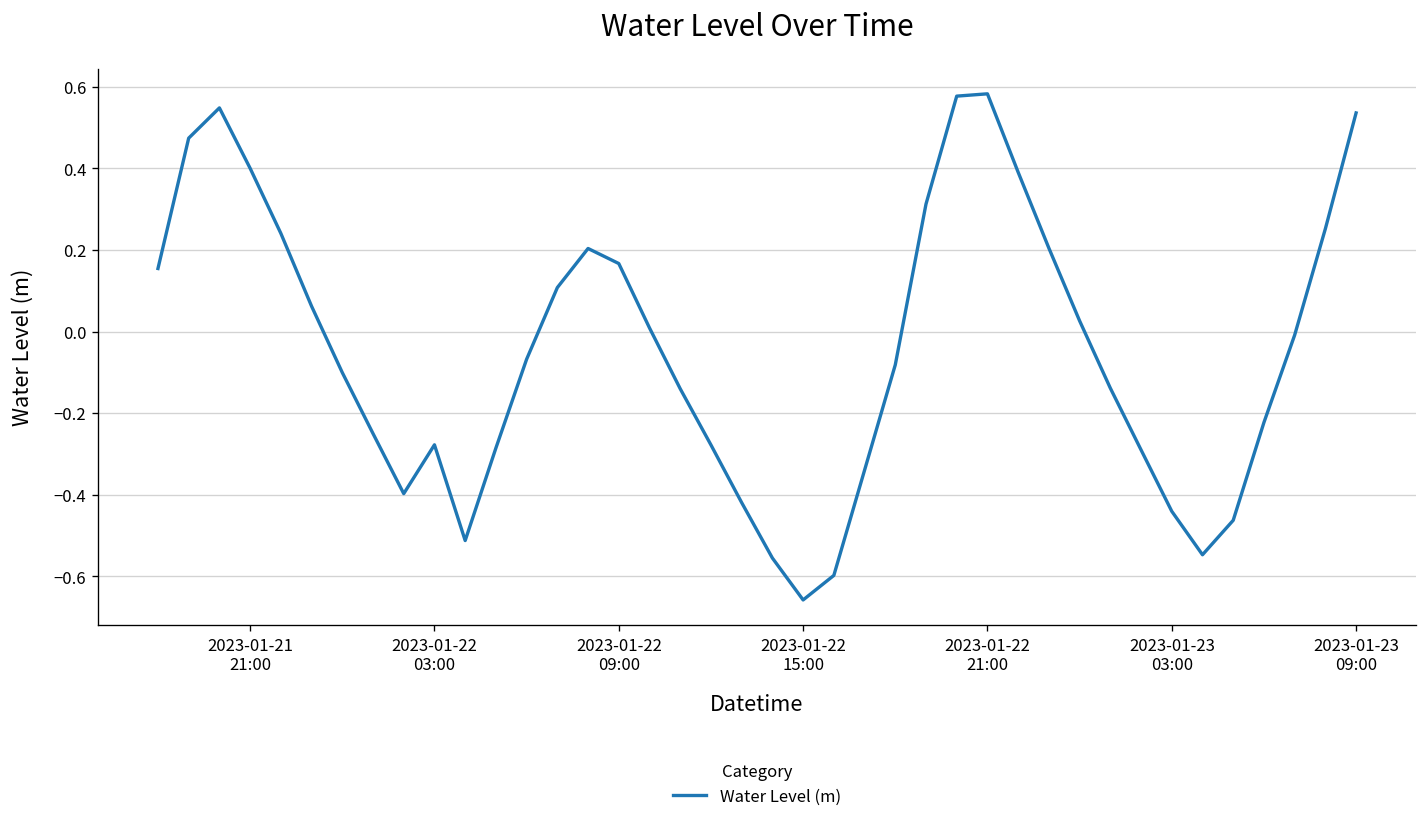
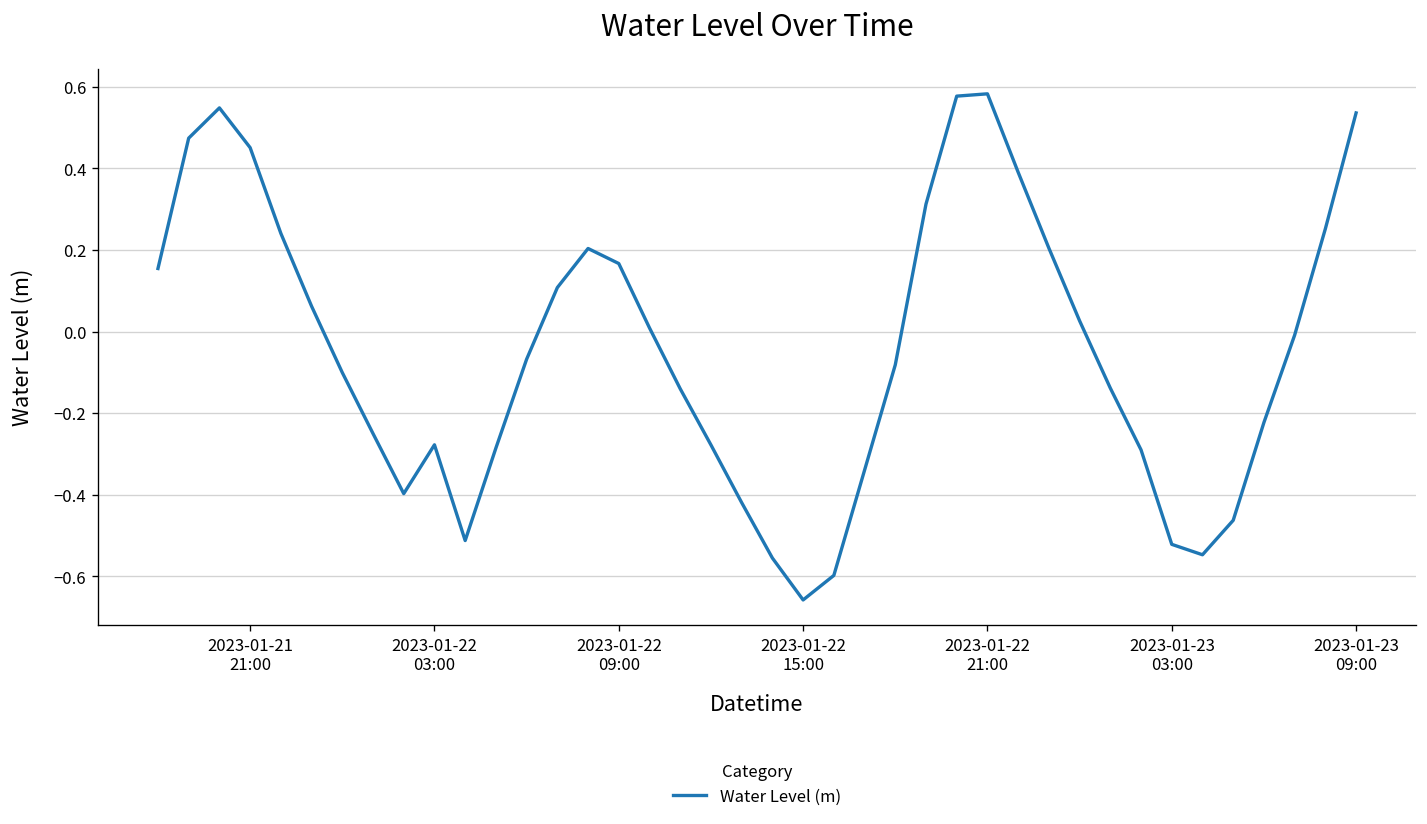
  {
-   "2023-01-21 21:00": 0.40,
+   "2023-01-21 21:00": 0.45,
    "2023-01-22 03:00": -0.28,
    "2023-01-22 09:00": 0.17,
    "2023-01-22 15:00": -0.66,
    "2023-01-22 21:00": 0.58,
-   "2023-01-23 03:00": -0.44,
+   "2023-01-23 03:00": -0.52,
    "2023-01-23 09:00": 0.54
  }
